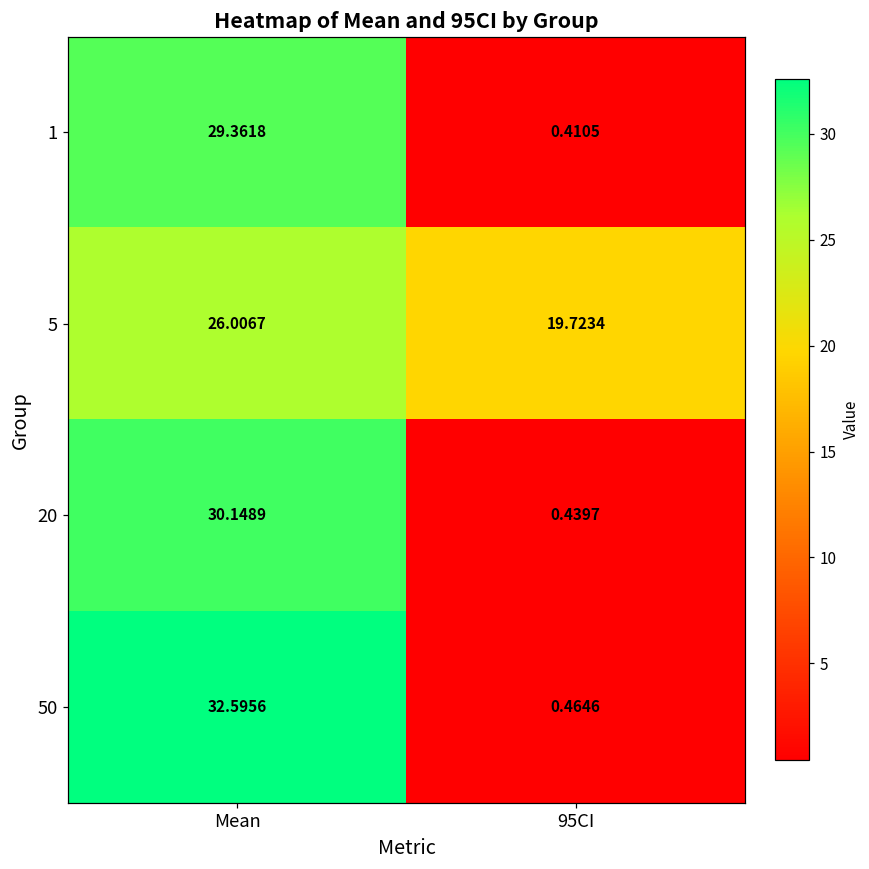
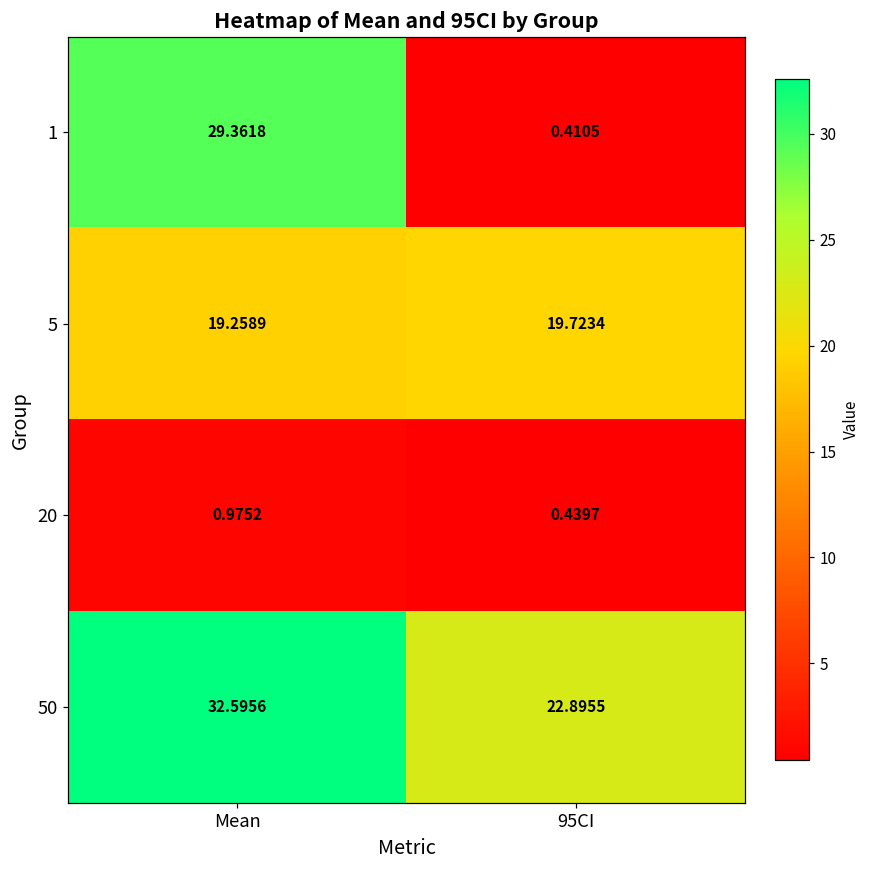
  {
    "1": {
      "Mean": 29.3618,
      "95CI": 0.4105
    },
    "5": {
-     "Mean": 26.0067,
+     "Mean": 19.2589,
      "95CI": 19.7234
    },
    "20": {
-     "Mean": 30.1489,
+     "Mean": 0.9752,
      "95CI": 0.4397
    },
    "50": {
      "Mean": 32.5956,
-     "95CI": 0.4646
+     "95CI": 22.8955
    }
  }
